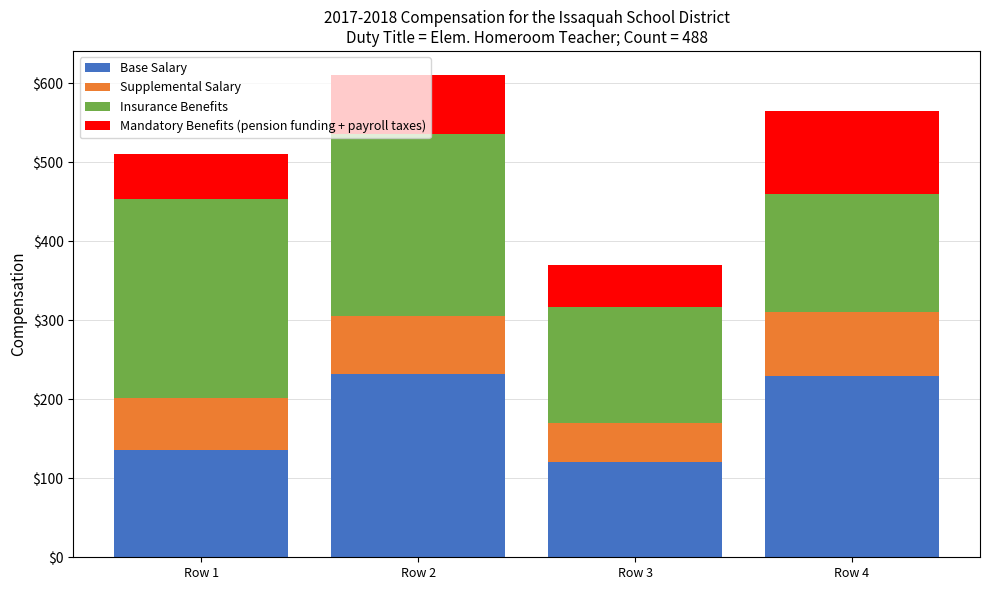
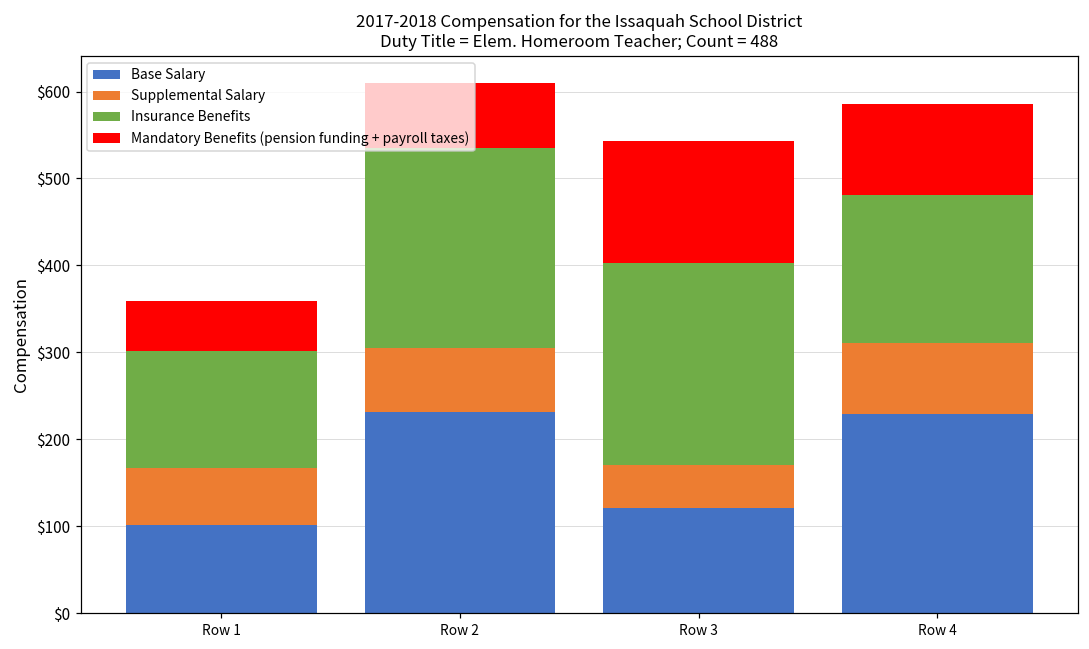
  {
    "Base Salary": {
-     "Row 1": "$140",
+     "Row 1": "$100",
      "Row 2": "$230",
      "Row 3": "$120",
      "Row 4": "$230"
    },
    "Supplemental Salary": {
      "Row 1": "$70",
      "Row 2": "$70",
      "Row 3": "$50",
      "Row 4": "$80"
    },
    "Insurance Benefits": {
-     "Row 1": "$250",
-     "Row 3": "$150",
-     "Row 4": "$150"
+     "Row 1": "$140",
+     "Row 3": "$230",
+     "Row 4": "$170"
    },
    "Mandatory Benefits (pension funding + payroll taxes)": {
      "Row 1": "$60",
-     "Row 3": "$50",
+     "Row 3": "$140",
      "Row 4": "$100"
    }
  }
